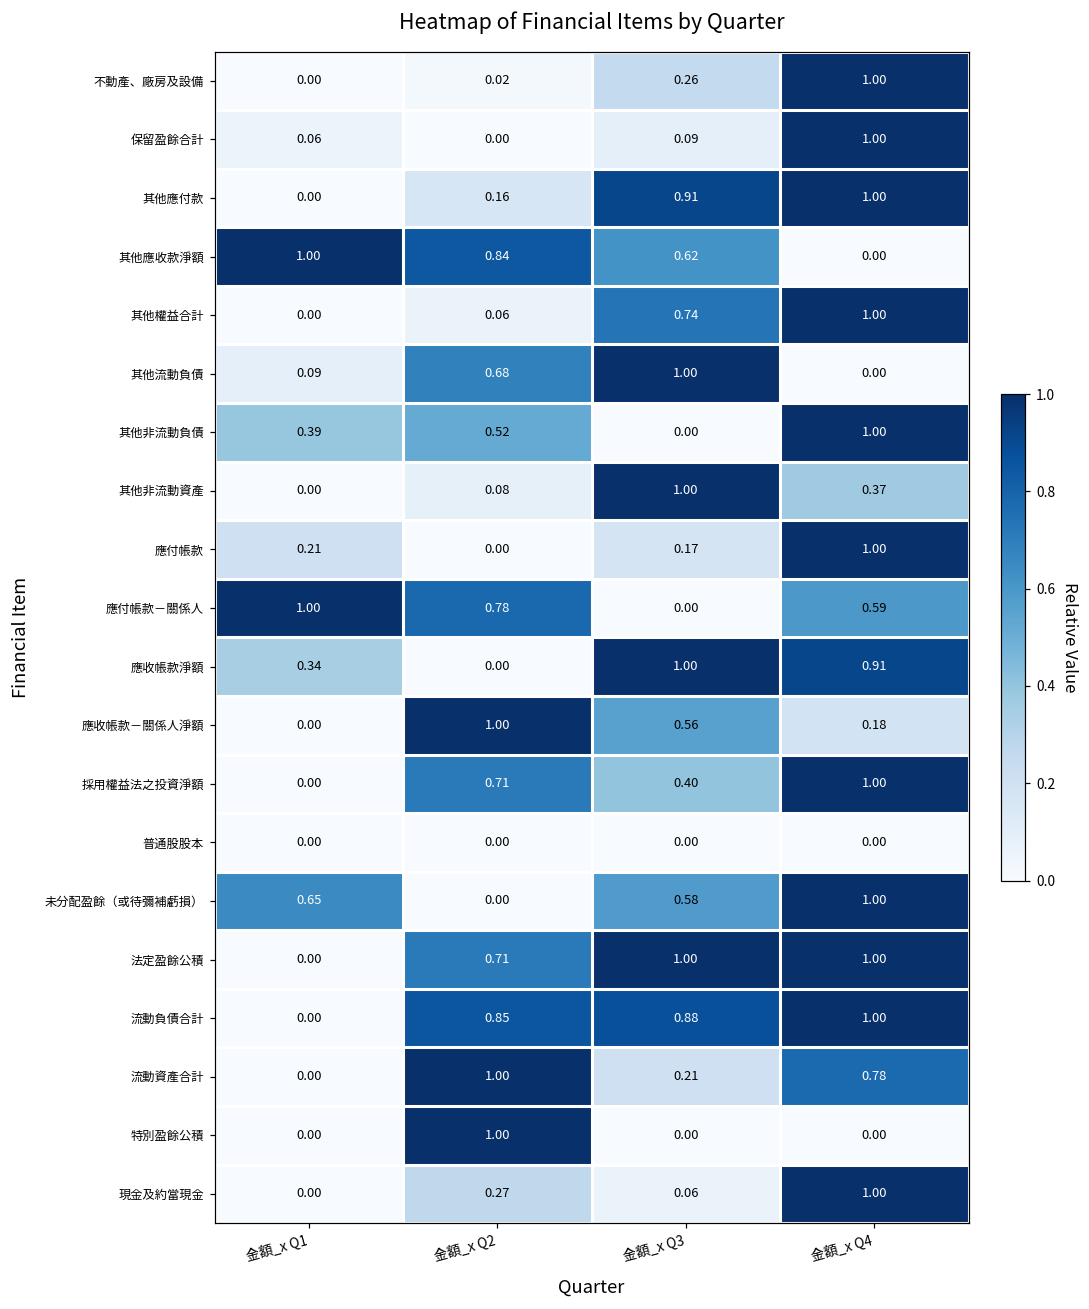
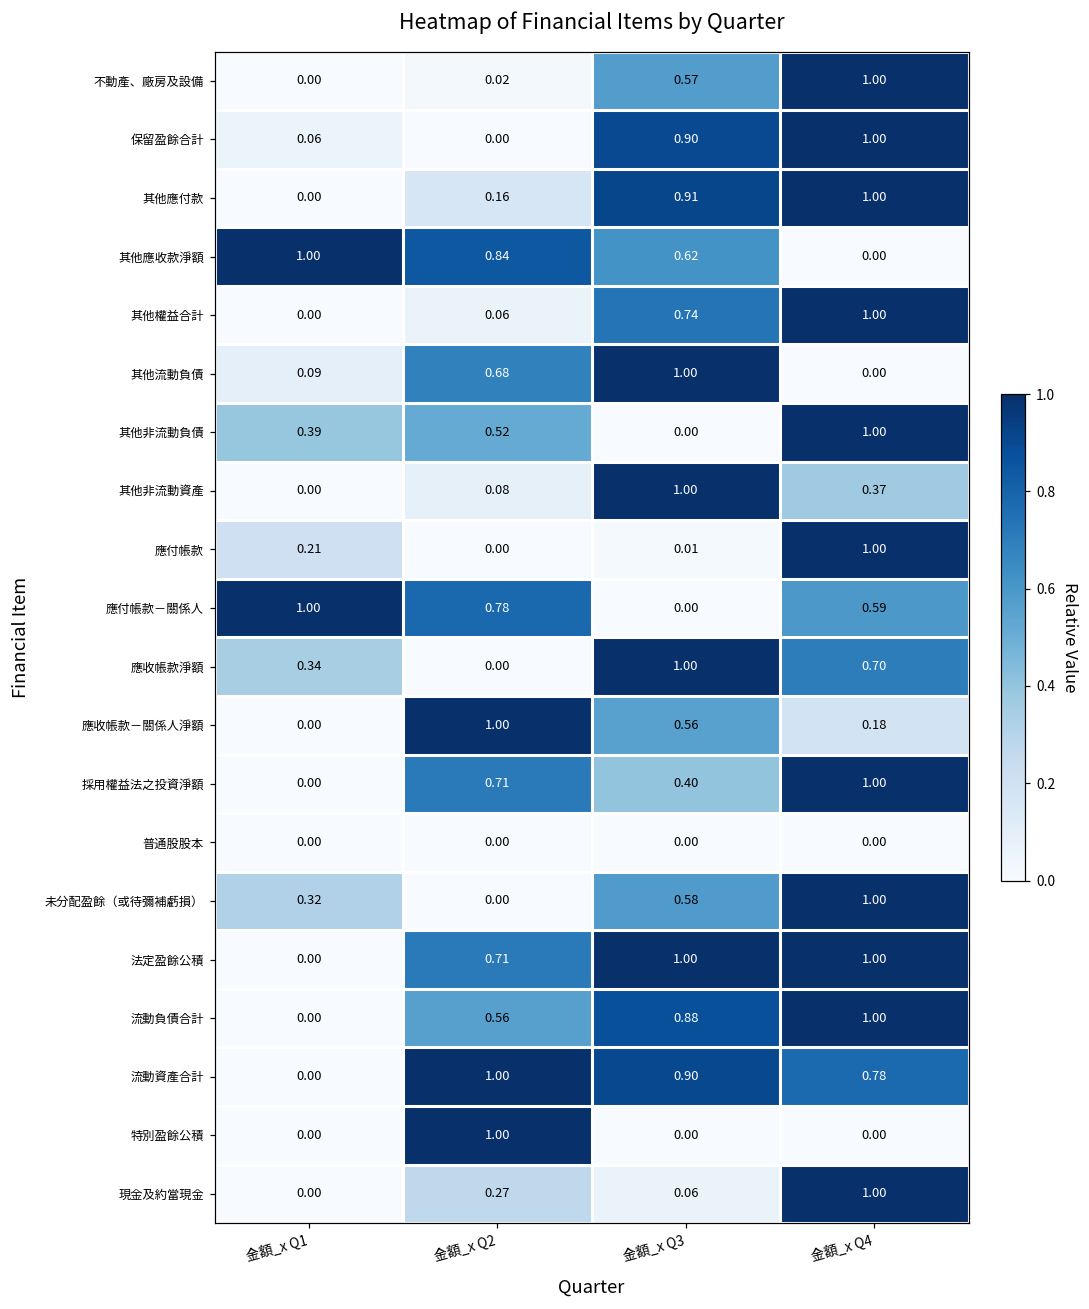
  {
    "不動產、廠房及設備": {
      "金額_x Q1": 0.00,
      "金額_x Q2": 0.02,
-     "金額_x Q3": 0.26,
+     "金額_x Q3": 0.57,
      "金額_x Q4": 1.00
    },
    "保留盈餘合計": {
      "金額_x Q1": 0.06,
      "金額_x Q2": 0.00,
-     "金額_x Q3": 0.09,
+     "金額_x Q3": 0.90,
      "金額_x Q4": 1.00
    },
    "其他應付款": {
      "金額_x Q1": 0.00,
      "金額_x Q2": 0.16,
      "金額_x Q3": 0.91,
      "金額_x Q4": 1.00
    },
    "其他應收款淨額": {
      "金額_x Q1": 1.00,
      "金額_x Q2": 0.84,
      "金額_x Q3": 0.62,
      "金額_x Q4": 0.00
    },
    "其他權益合計": {
      "金額_x Q1": 0.00,
      "金額_x Q2": 0.06,
      "金額_x Q3": 0.74,
      "金額_x Q4": 1.00
    },
    "其他流動負債": {
      "金額_x Q1": 0.09,
      "金額_x Q2": 0.68,
      "金額_x Q3": 1.00,
      "金額_x Q4": 0.00
    },
    "其他非流動負債": {
      "金額_x Q1": 0.39,
      "金額_x Q2": 0.52,
      "金額_x Q3": 0.00,
      "金額_x Q4": 1.00
    },
    "其他非流動資產": {
      "金額_x Q1": 0.00,
      "金額_x Q2": 0.08,
      "金額_x Q3": 1.00,
      "金額_x Q4": 0.37
    },
    "應付帳款": {
      "金額_x Q1": 0.21,
      "金額_x Q2": 0.00,
-     "金額_x Q3": 0.17,
+     "金額_x Q3": 0.01,
      "金額_x Q4": 1.00
    },
    "應付帳款－關係人": {
      "金額_x Q1": 1.00,
      "金額_x Q2": 0.78,
      "金額_x Q3": 0.00,
      "金額_x Q4": 0.59
    },
    "應收帳款淨額": {
      "金額_x Q1": 0.34,
      "金額_x Q2": 0.00,
      "金額_x Q3": 1.00,
-     "金額_x Q4": 0.91
+     "金額_x Q4": 0.70
    },
    "應收帳款－關係人淨額": {
      "金額_x Q1": 0.00,
      "金額_x Q2": 1.00,
      "金額_x Q3": 0.56,
      "金額_x Q4": 0.18
    },
    "採用權益法之投資淨額": {
      "金額_x Q1": 0.00,
      "金額_x Q2": 0.71,
      "金額_x Q3": 0.40,
      "金額_x Q4": 1.00
    },
    "普通股股本": {
      "金額_x Q1": 0.00,
      "金額_x Q2": 0.00,
      "金額_x Q3": 0.00,
      "金額_x Q4": 0.00
    },
    "未分配盈餘（或待彌補虧損）": {
-     "金額_x Q1": 0.65,
+     "金額_x Q1": 0.32,
      "金額_x Q2": 0.00,
      "金額_x Q3": 0.58,
      "金額_x Q4": 1.00
    },
    "法定盈餘公積": {
      "金額_x Q1": 0.00,
      "金額_x Q2": 0.71,
      "金額_x Q3": 1.00,
      "金額_x Q4": 1.00
    },
    "流動負債合計": {
      "金額_x Q1": 0.00,
-     "金額_x Q2": 0.85,
+     "金額_x Q2": 0.56,
      "金額_x Q3": 0.88,
      "金額_x Q4": 1.00
    },
    "流動資產合計": {
      "金額_x Q1": 0.00,
      "金額_x Q2": 1.00,
-     "金額_x Q3": 0.21,
+     "金額_x Q3": 0.90,
      "金額_x Q4": 0.78
    },
    "特別盈餘公積": {
      "金額_x Q1": 0.00,
      "金額_x Q2": 1.00,
      "金額_x Q3": 0.00,
      "金額_x Q4": 0.00
    },
    "現金及約當現金": {
      "金額_x Q1": 0.00,
      "金額_x Q2": 0.27,
      "金額_x Q3": 0.06,
      "金額_x Q4": 1.00
    }
  }
